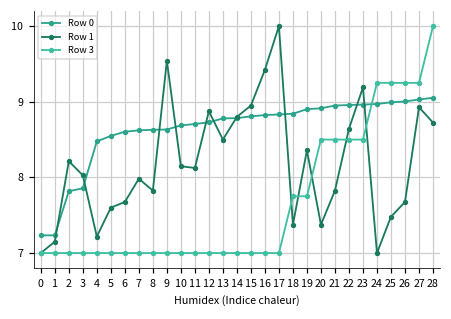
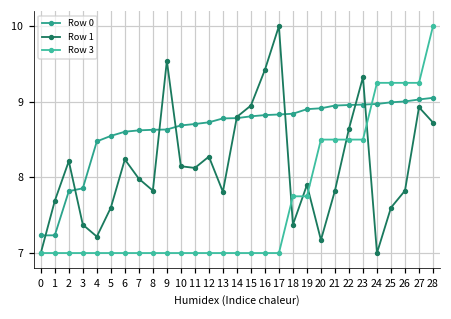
  {
    "Row 1": {
-     "1": 7.2,
+     "1": 7.7,
      "2": 8.2,
-     "3": 8.0,
+     "3": 7.4,
      "4": 7.2,
      "5": 7.6,
-     "6": 7.7,
+     "6": 8.2,
      "7": 8.0,
      "8": 7.8,
      "9": 9.5,
      "10": 8.1,
      "11": 8.1,
-     "12": 8.9,
-     "13": 8.5,
+     "12": 8.3,
+     "13": 7.8,
      "15": 9.0,
      "16": 9.4,
      "17": 10.0,
      "18": 7.4,
-     "19": 8.4,
-     "20": 7.4,
+     "19": 7.9,
+     "20": 7.2,
      "21": 7.8,
      "22": 8.6,
-     "23": 9.2,
+     "23": 9.3,
      "24": 7.0,
-     "25": 7.5,
-     "26": 7.7,
+     "25": 7.6,
+     "26": 7.8,
      "27": 8.9,
      "28": 8.7
    }
  }
